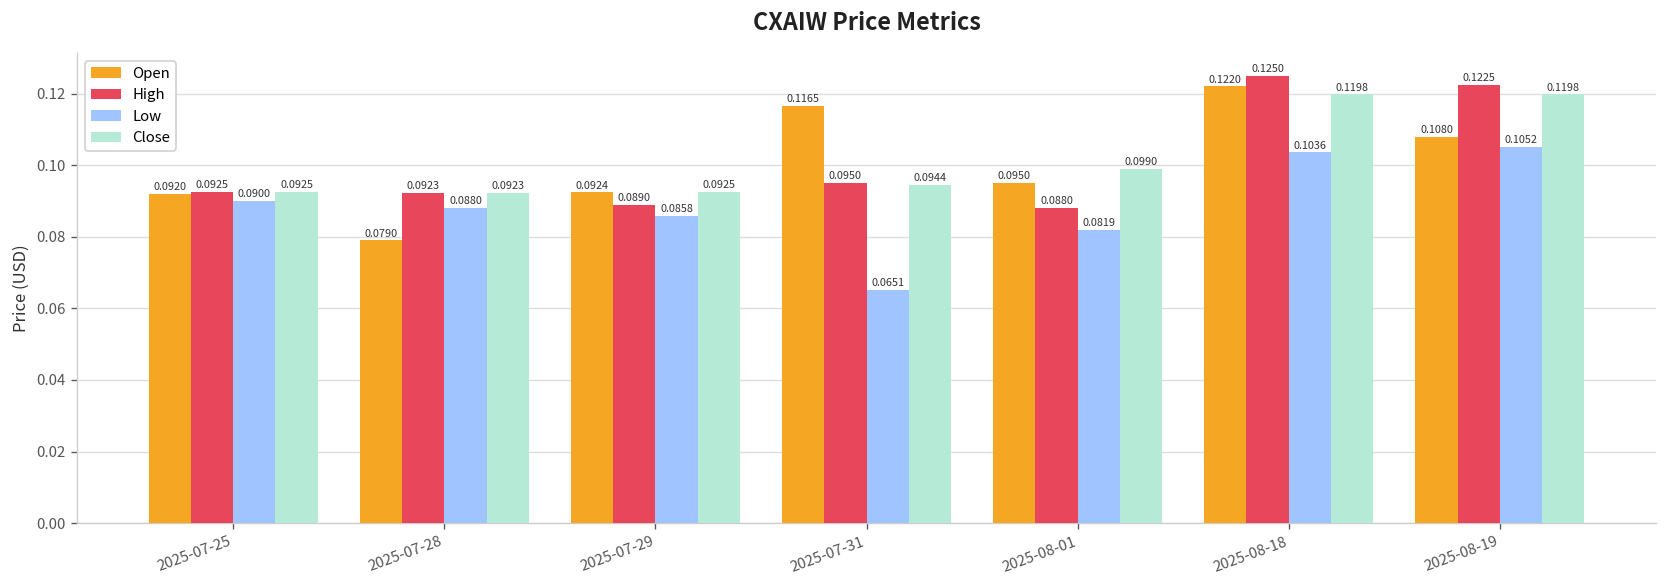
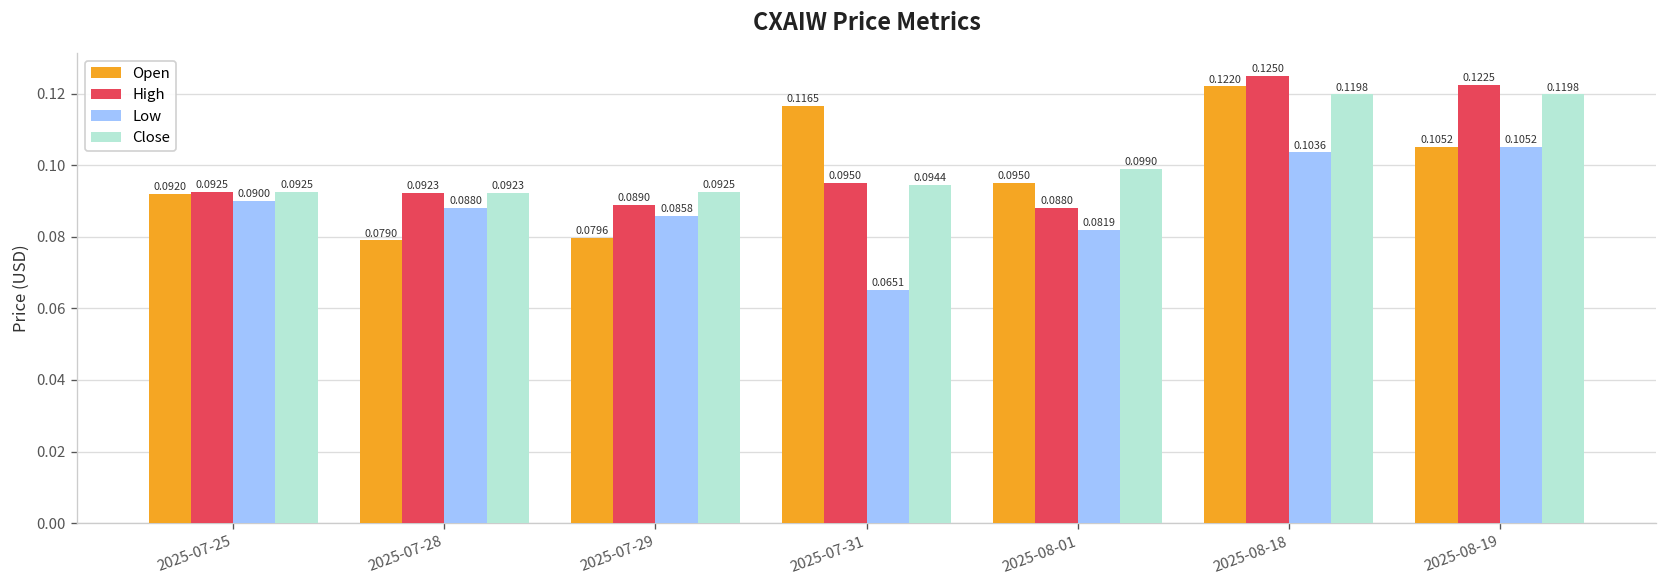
  {
    "Open": {
      "2025-07-25": 0.0920,
      "2025-07-28": 0.0790,
-     "2025-07-29": 0.0924,
+     "2025-07-29": 0.0796,
      "2025-07-31": 0.1165,
      "2025-08-01": 0.0950,
      "2025-08-18": 0.1220,
-     "2025-08-19": 0.1080
+     "2025-08-19": 0.1052
    },
    "High": {
      "2025-07-25": 0.0925,
      "2025-07-28": 0.0923,
      "2025-07-29": 0.0890,
      "2025-07-31": 0.0950,
      "2025-08-01": 0.0880,
      "2025-08-18": 0.1250,
      "2025-08-19": 0.1225
    }
  }
